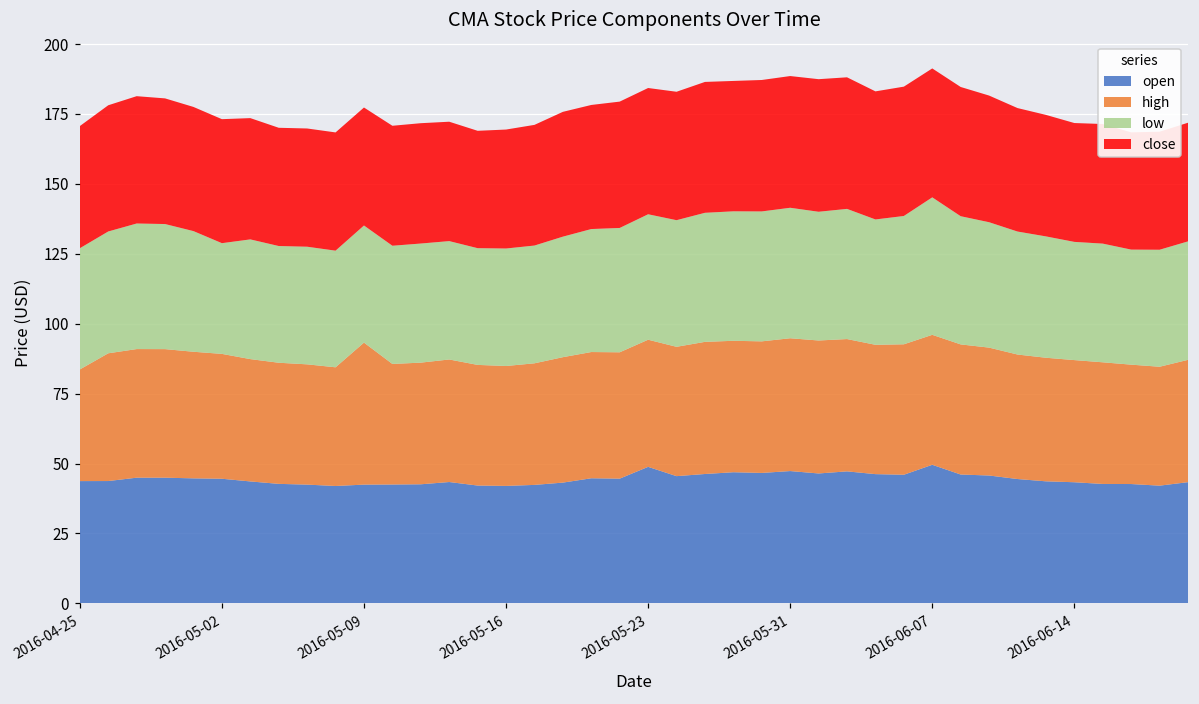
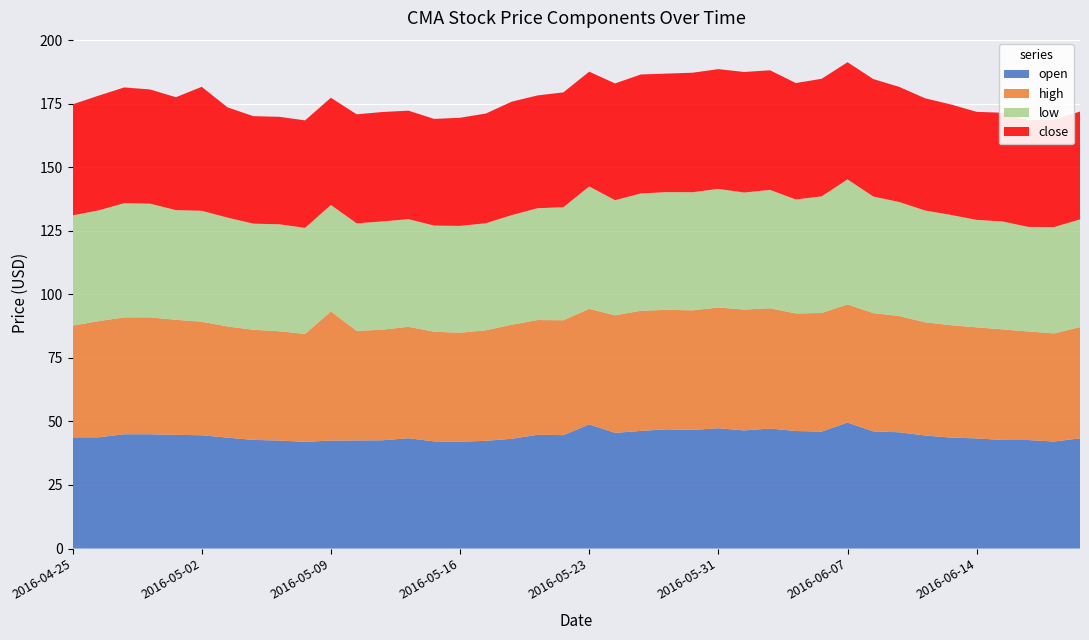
  {
    "open": {
      "2016-04-25": 44,
      "2016-05-02": 45,
      "2016-05-09": 42,
      "2016-05-16": 42,
      "2016-05-23": 49,
      "2016-05-31": 47,
      "2016-06-07": 50,
      "2016-06-14": 43
    },
    "high": {
-     "2016-04-25": 40,
+     "2016-04-25": 44,
      "2016-05-02": 45,
      "2016-05-09": 51,
      "2016-05-16": 43,
      "2016-05-23": 45,
      "2016-05-31": 47,
      "2016-06-07": 46,
      "2016-06-14": 44
    },
    "low": {
      "2016-04-25": 43,
-     "2016-05-02": 40,
+     "2016-05-02": 44,
      "2016-05-09": 42,
      "2016-05-16": 42,
-     "2016-05-23": 45,
+     "2016-05-23": 48,
      "2016-05-31": 47,
      "2016-06-07": 49,
      "2016-06-14": 42
    },
    "close": {
      "2016-04-25": 44,
-     "2016-05-02": 44,
+     "2016-05-02": 49,
      "2016-05-09": 42,
      "2016-05-16": 43,
      "2016-05-23": 45,
      "2016-05-31": 47,
      "2016-06-07": 46,
      "2016-06-14": 43
    }
  }
